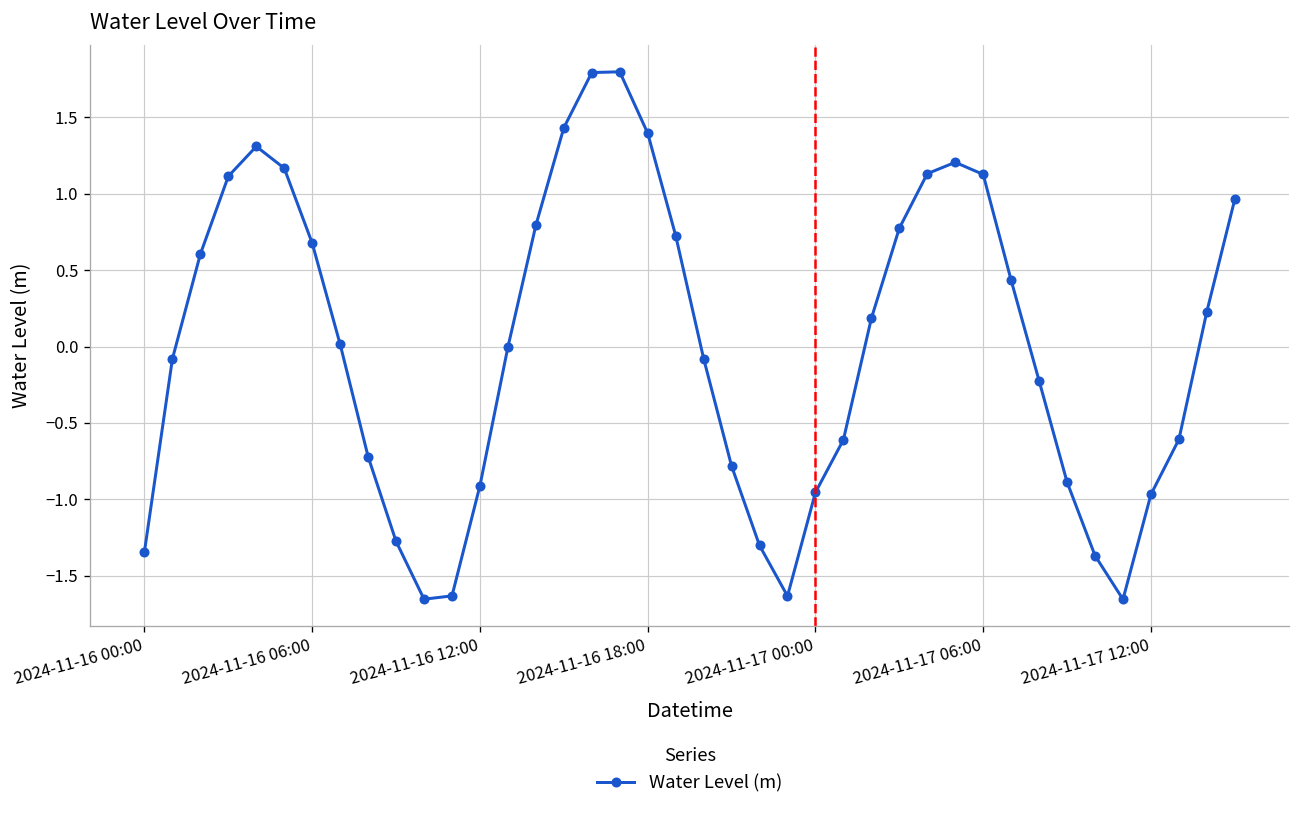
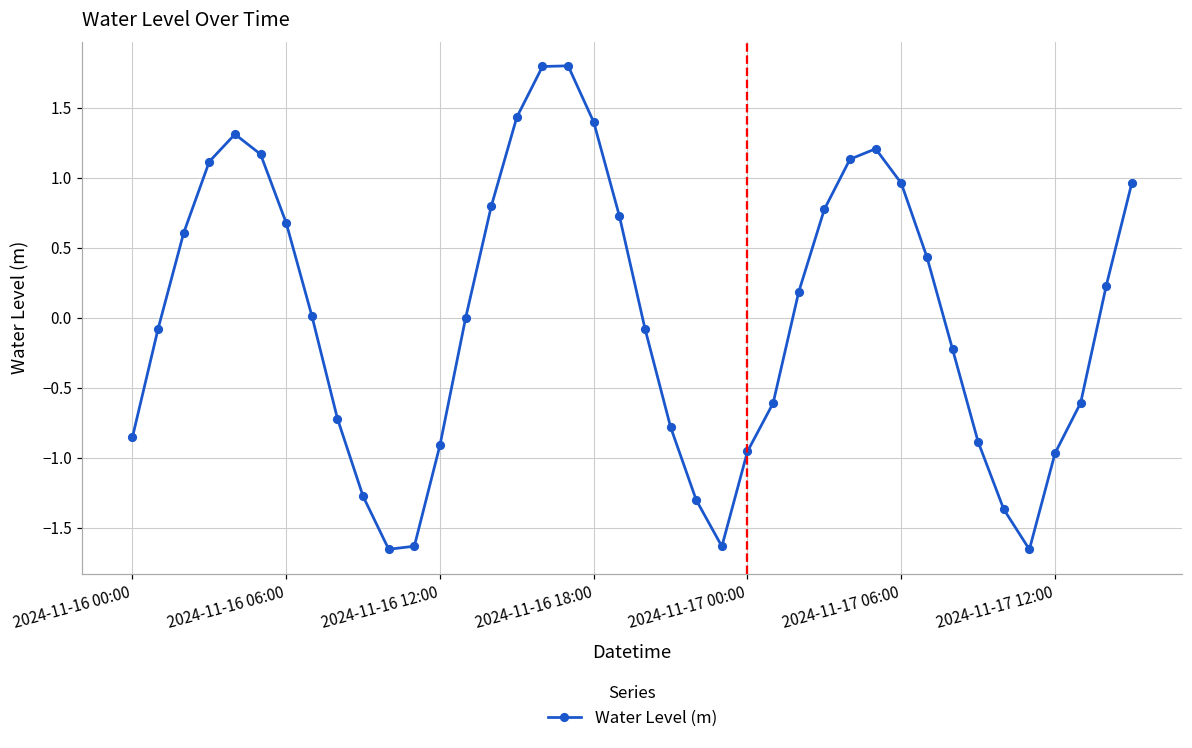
  {
-   "2024-11-16 00:00": -1.34,
+   "2024-11-16 00:00": -0.85,
    "2024-11-16 06:00": 0.68,
    "2024-11-16 12:00": -0.91,
    "2024-11-16 18:00": 1.40,
    "2024-11-17 00:00": -0.96,
-   "2024-11-17 06:00": 1.13,
+   "2024-11-17 06:00": 0.96,
    "2024-11-17 12:00": -0.97
  }
